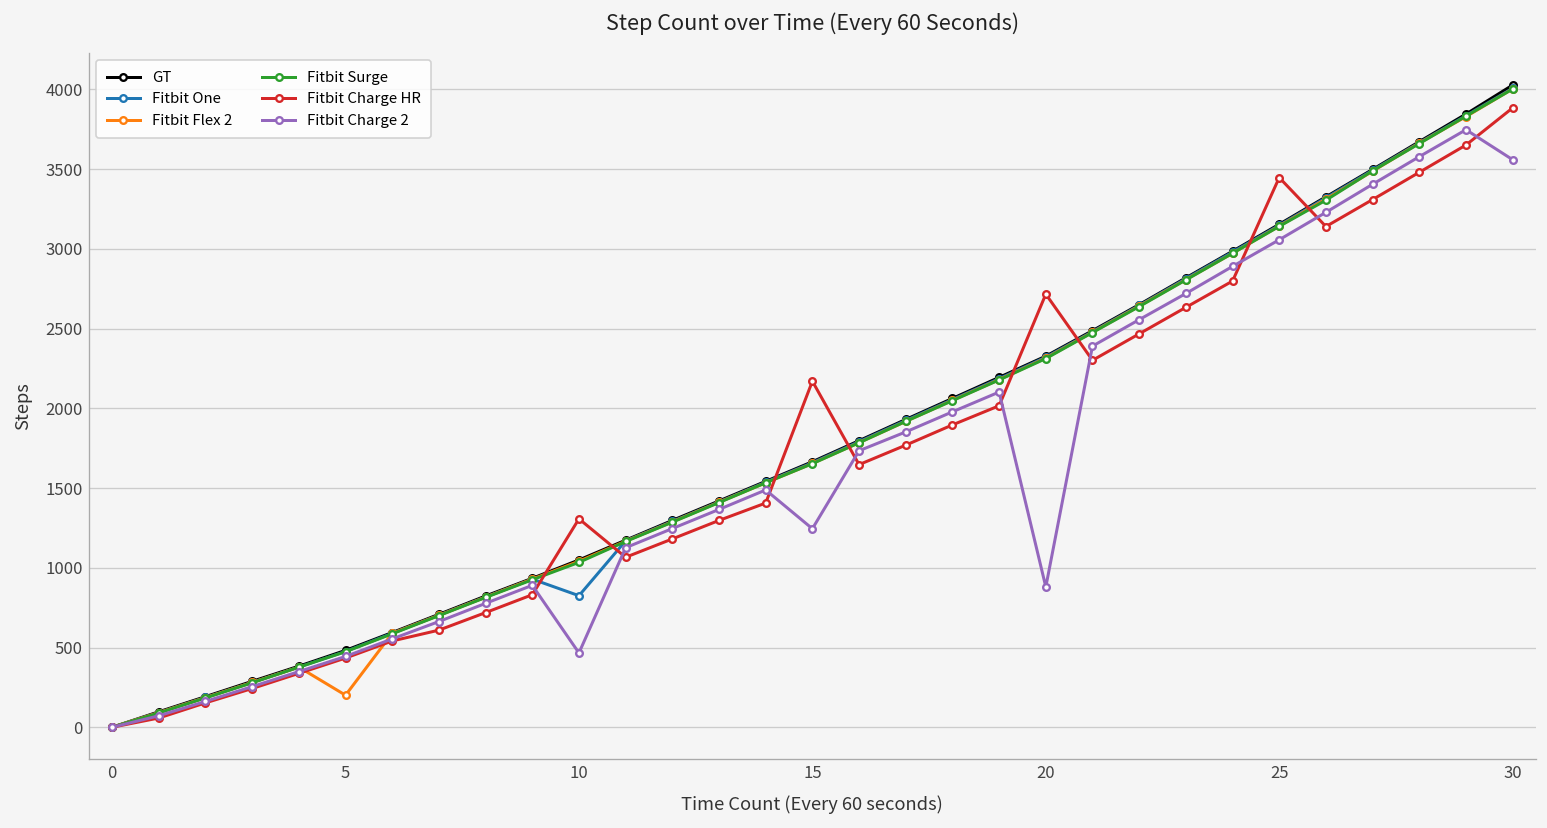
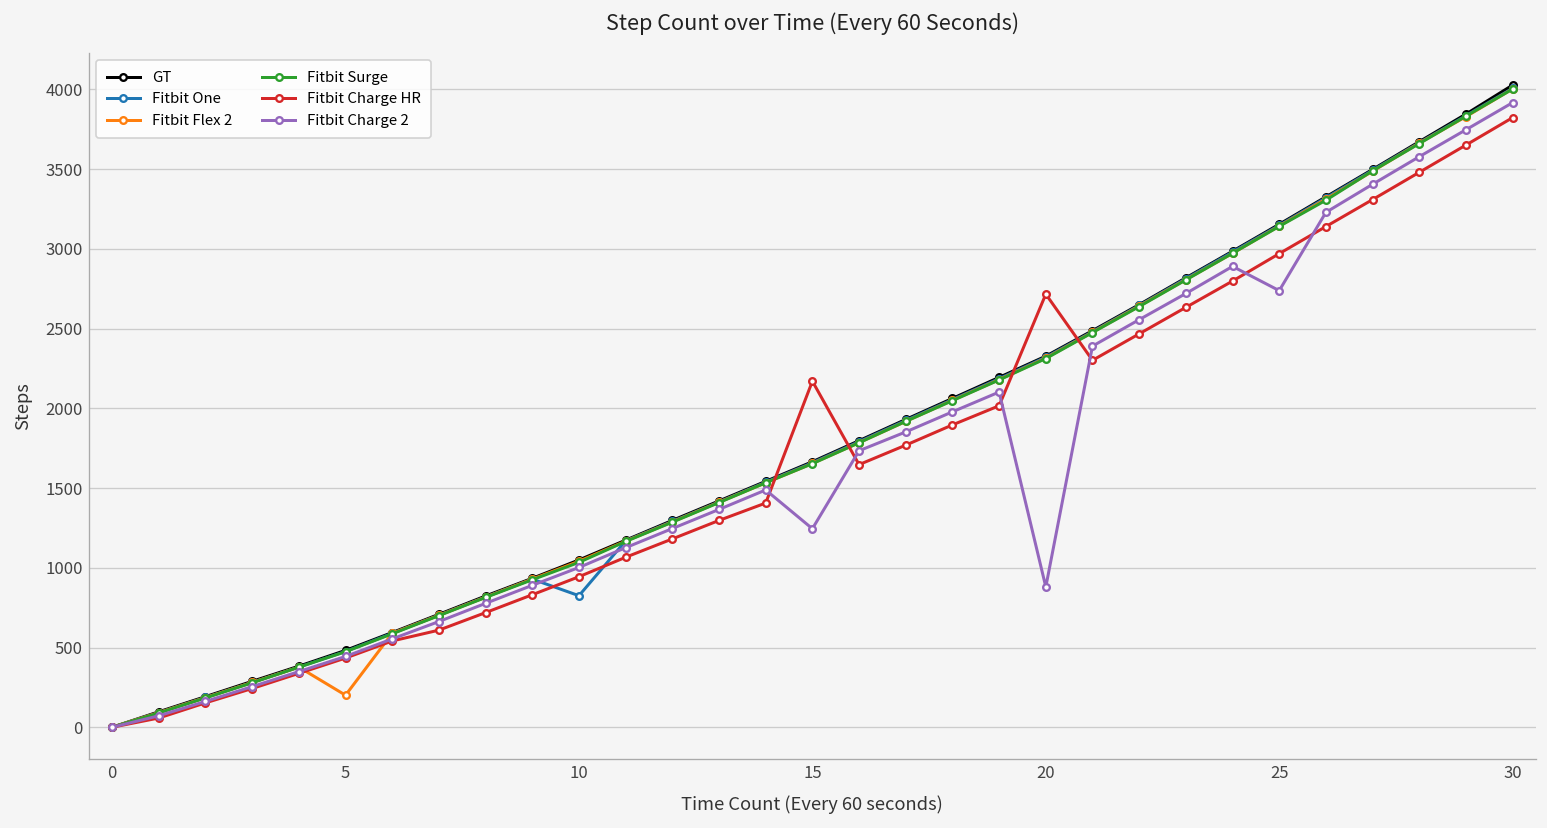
  {
    "GT": {
      "30": 4030
    },
    "Fitbit One": {
      "10": 830
    },
    "Fitbit Flex 2": {
      "5": 200
    },
    "Fitbit Charge HR": {
-     "10": 1310,
+     "10": 940,
      "15": 2170,
      "20": 2720,
-     "25": 3450,
-     "30": 3880
+     "25": 2970,
+     "30": 3820
    },
    "Fitbit Charge 2": {
-     "10": 470,
+     "10": 1000,
      "15": 1250,
      "20": 880,
-     "25": 3060,
-     "30": 3560
+     "25": 2740,
+     "30": 3920
    }
  }
